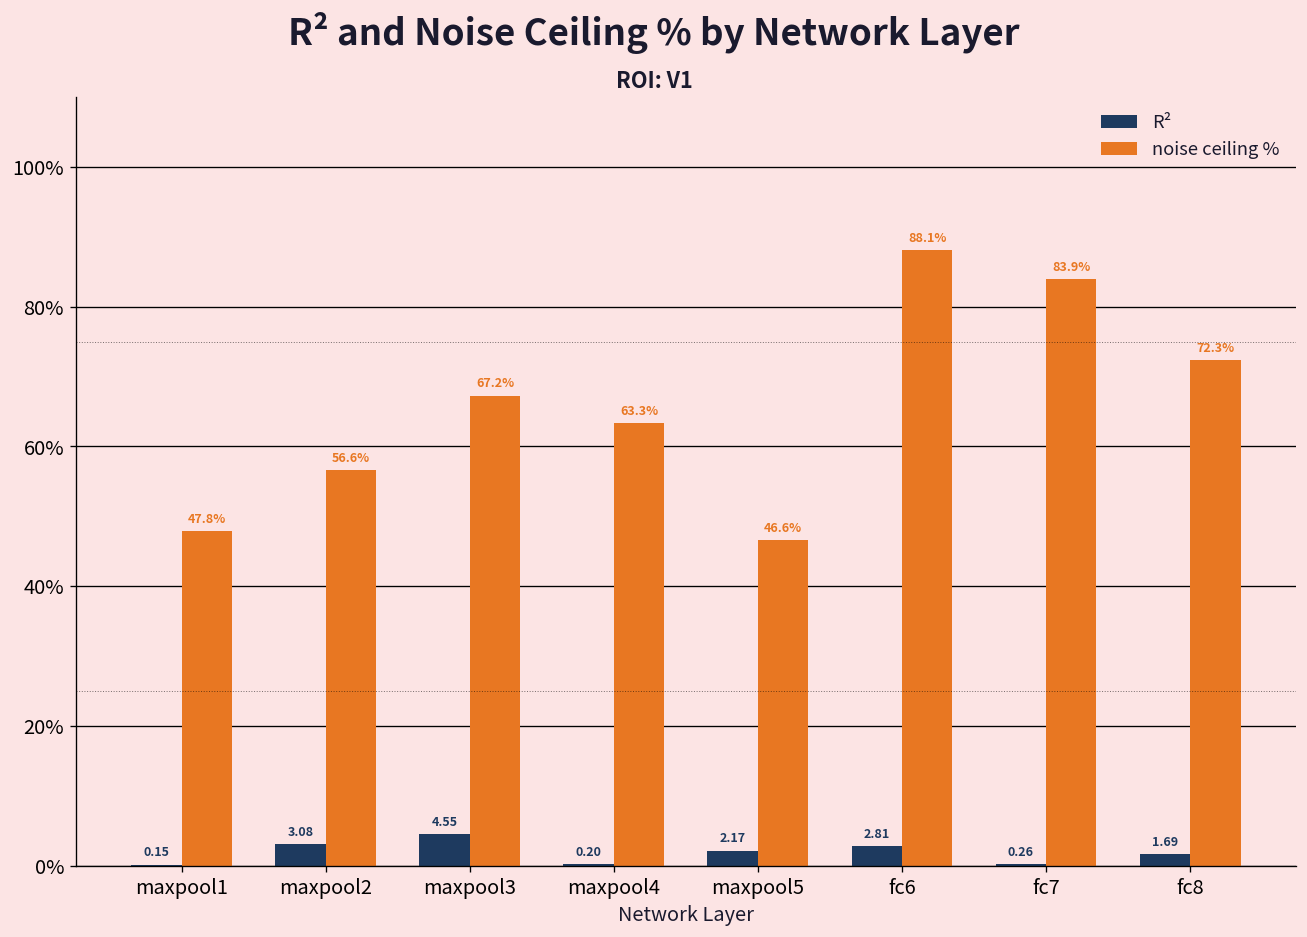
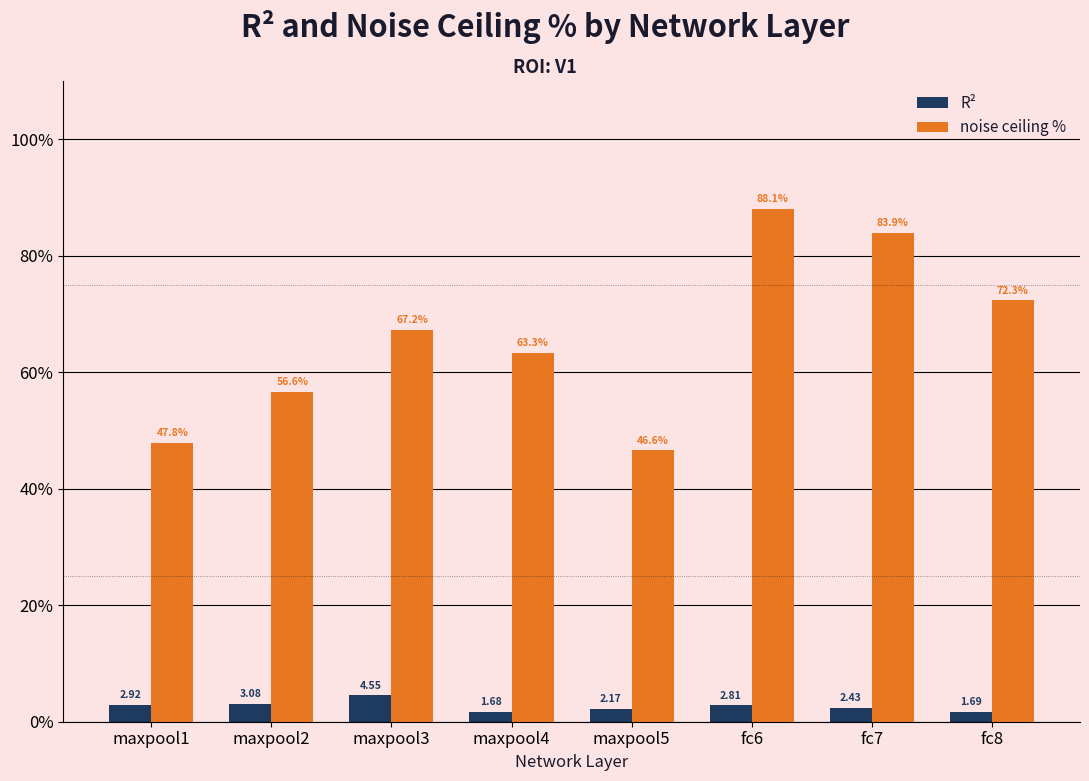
  {
    "R²": {
-     "maxpool1": "0.15",
+     "maxpool1": "2.92",
      "maxpool2": "3.08",
      "maxpool3": "4.55",
-     "maxpool4": "0.20",
+     "maxpool4": "1.68",
      "maxpool5": "2.17",
      "fc6": "2.81",
-     "fc7": "0.26",
+     "fc7": "2.43",
      "fc8": "1.69"
    },
    "noise ceiling %": {
      "maxpool1": "47.8%",
      "maxpool2": "56.6%",
      "maxpool3": "67.2%",
      "maxpool4": "63.3%",
      "maxpool5": "46.6%",
      "fc6": "88.1%",
      "fc7": "83.9%",
      "fc8": "72.3%"
    }
  }
